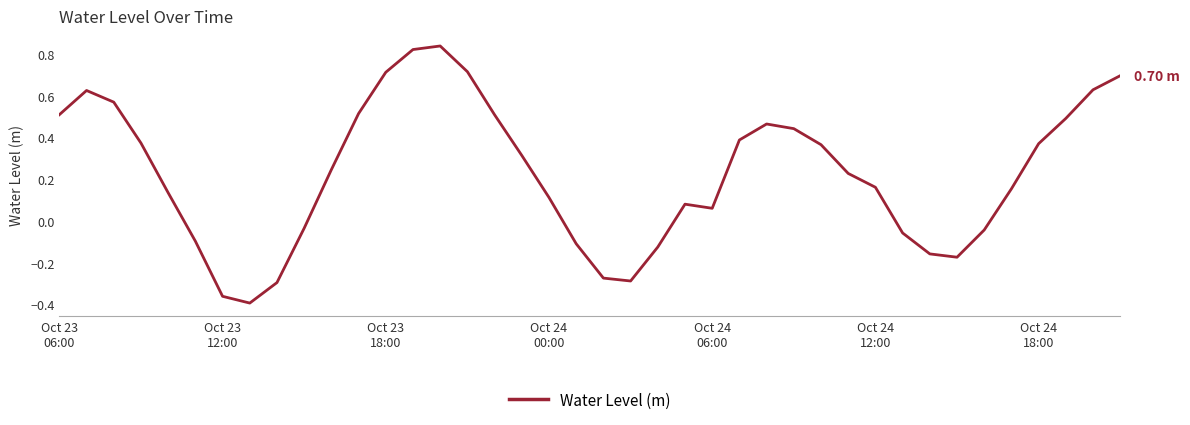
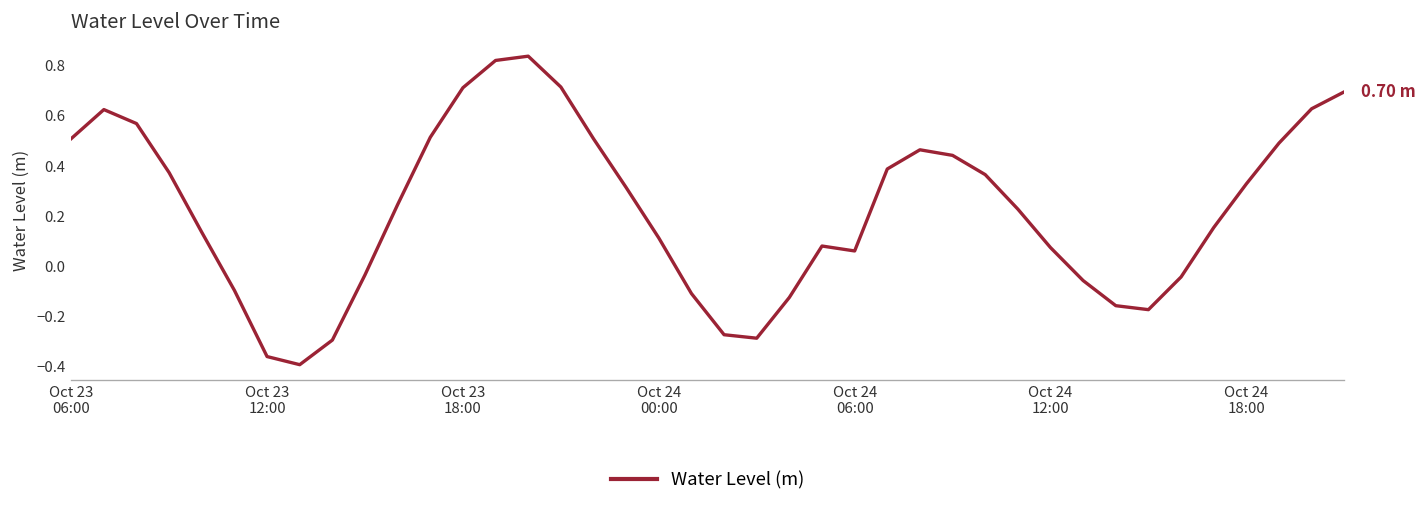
  {
    "Oct 23 06:00": 0.51,
    "Oct 23 12:00": -0.36,
    "Oct 23 18:00": 0.71,
    "Oct 24 00:00": 0.11,
    "Oct 24 06:00": 0.06,
-   "Oct 24 12:00": 0.16,
-   "Oct 24 18:00": 0.37
+   "Oct 24 12:00": 0.07,
+   "Oct 24 18:00": 0.33
  }
